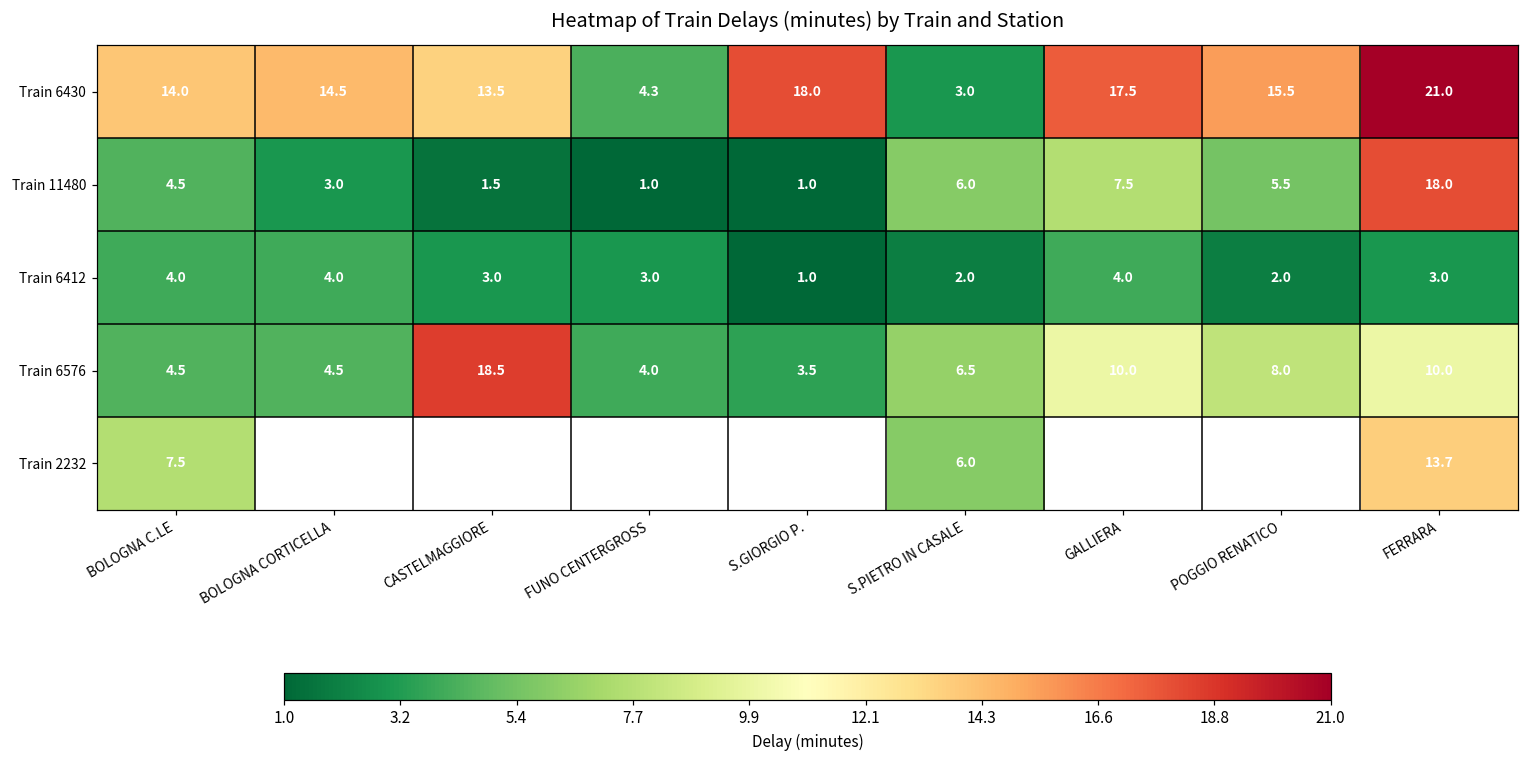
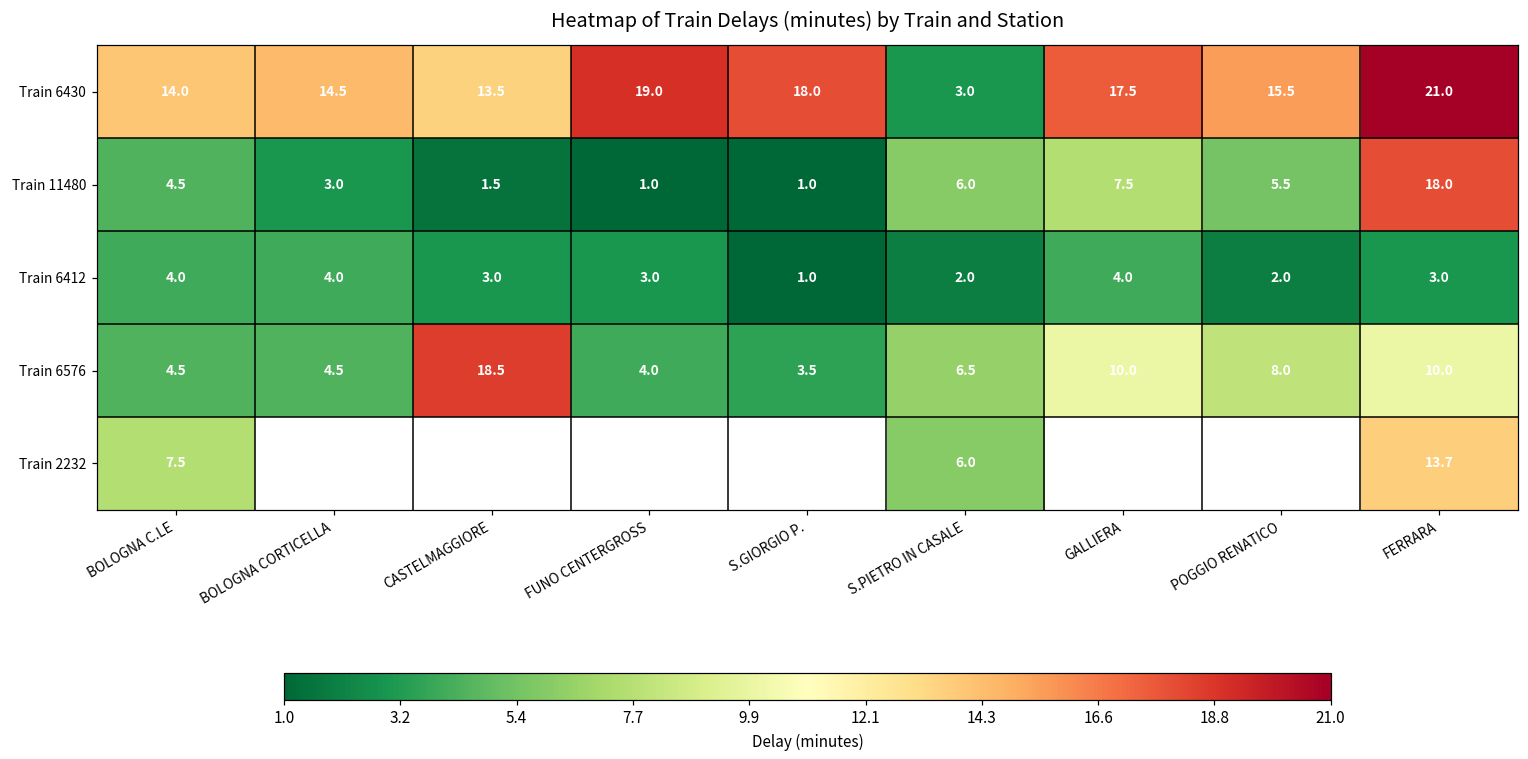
  {
    "Train 6430": {
      "BOLOGNA C.LE": 14.0,
      "BOLOGNA CORTICELLA": 14.5,
      "CASTELMAGGIORE": 13.5,
-     "FUNO CENTERGROSS": 4.3,
+     "FUNO CENTERGROSS": 19.0,
      "S.GIORGIO P.": 18.0,
      "S.PIETRO IN CASALE": 3.0,
      "GALLIERA": 17.5,
      "POGGIO RENATICO": 15.5,
      "FERRARA": 21.0
    },
    "Train 11480": {
      "BOLOGNA C.LE": 4.5,
      "BOLOGNA CORTICELLA": 3.0,
      "CASTELMAGGIORE": 1.5,
      "FUNO CENTERGROSS": 1.0,
      "S.GIORGIO P.": 1.0,
      "S.PIETRO IN CASALE": 6.0,
      "GALLIERA": 7.5,
      "POGGIO RENATICO": 5.5,
      "FERRARA": 18.0
    },
    "Train 6412": {
      "BOLOGNA C.LE": 4.0,
      "BOLOGNA CORTICELLA": 4.0,
      "CASTELMAGGIORE": 3.0,
      "FUNO CENTERGROSS": 3.0,
      "S.GIORGIO P.": 1.0,
      "S.PIETRO IN CASALE": 2.0,
      "GALLIERA": 4.0,
      "POGGIO RENATICO": 2.0,
      "FERRARA": 3.0
    },
    "Train 6576": {
      "BOLOGNA C.LE": 4.5,
      "BOLOGNA CORTICELLA": 4.5,
      "CASTELMAGGIORE": 18.5,
      "FUNO CENTERGROSS": 4.0,
      "S.GIORGIO P.": 3.5,
      "S.PIETRO IN CASALE": 6.5,
      "GALLIERA": 10.0,
      "POGGIO RENATICO": 8.0,
      "FERRARA": 10.0
    },
    "Train 2232": {
      "BOLOGNA C.LE": 7.5,
      "S.PIETRO IN CASALE": 6.0,
      "FERRARA": 13.7
    }
  }
